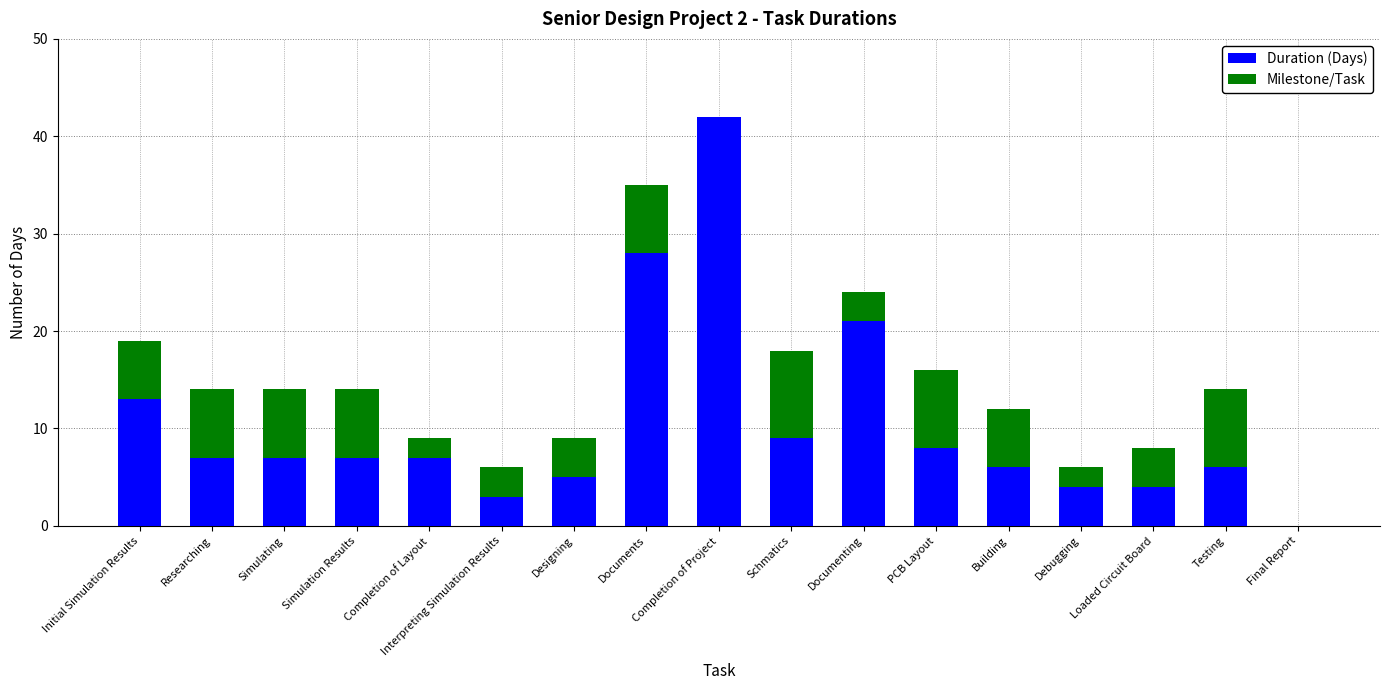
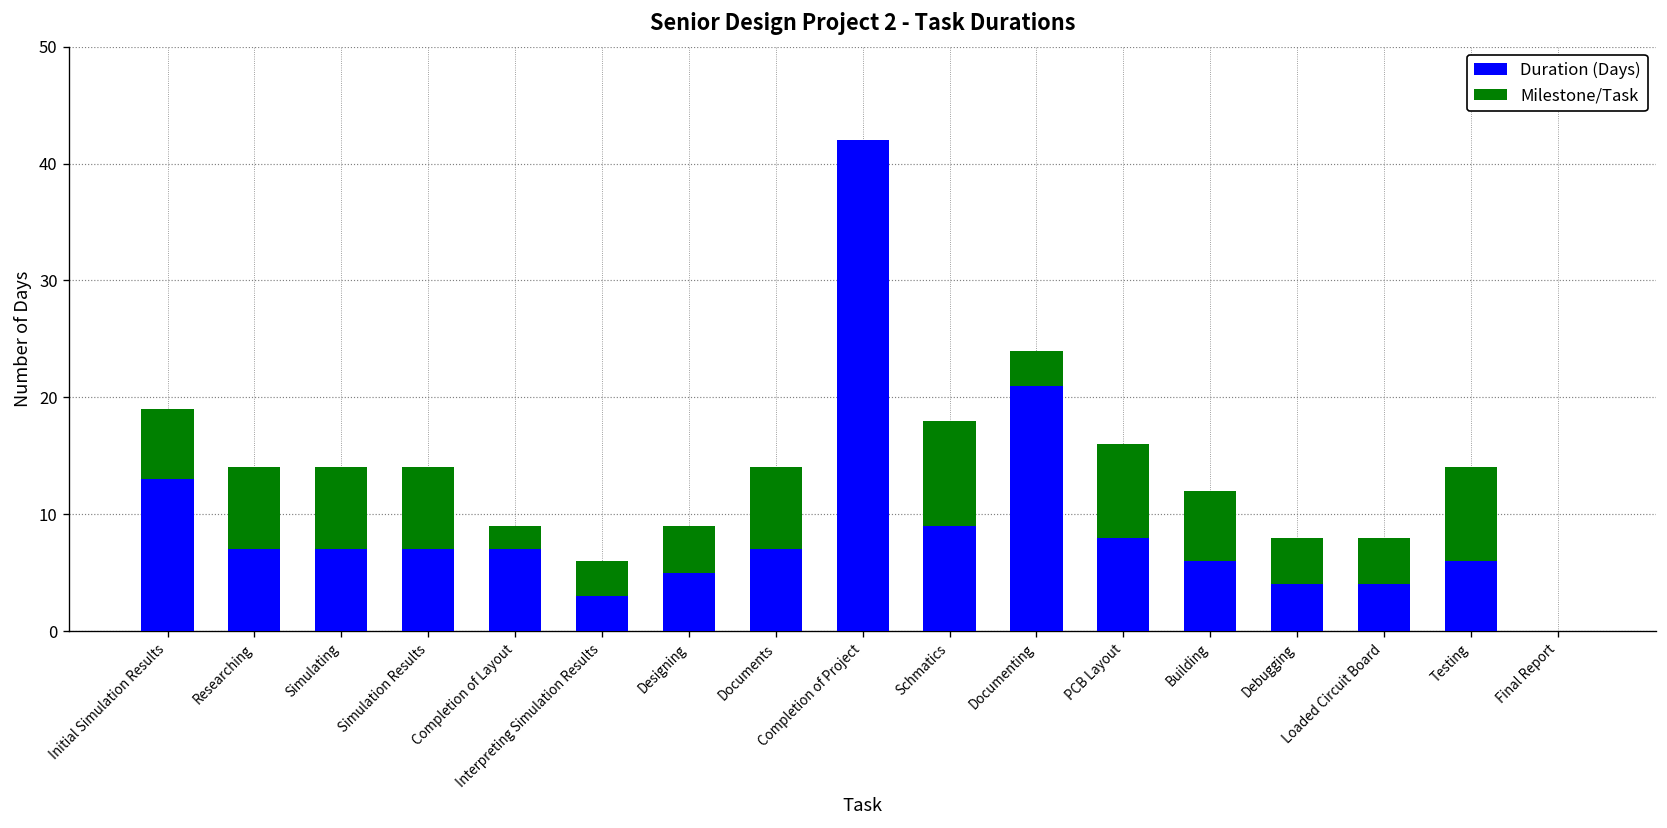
  {
    "Duration (Days)": {
      "Initial Simulation Results": 13,
      "Researching": 7,
      "Simulating": 7,
      "Simulation Results": 7,
      "Completion of Layout": 7,
      "Interpreting Simulation Results": 3,
      "Designing": 5,
-     "Documents": 28,
+     "Documents": 7,
      "Completion of Project": 42,
      "Schmatics": 9,
      "Documenting": 21,
      "PCB Layout": 8,
      "Building": 6,
      "Debugging": 4,
      "Loaded Circuit Board": 4,
      "Testing": 6,
      "Final Report": 0
    },
    "Milestone/Task": {
      "Initial Simulation Results": 6,
      "Researching": 7,
      "Simulating": 7,
      "Simulation Results": 7,
      "Completion of Layout": 2,
      "Interpreting Simulation Results": 3,
      "Designing": 4,
      "Documents": 7,
      "Completion of Project": 0,
      "Schmatics": 9,
      "Documenting": 3,
      "PCB Layout": 8,
      "Building": 6,
-     "Debugging": 2,
+     "Debugging": 4,
      "Loaded Circuit Board": 4,
      "Testing": 8,
      "Final Report": 0
    }
  }
